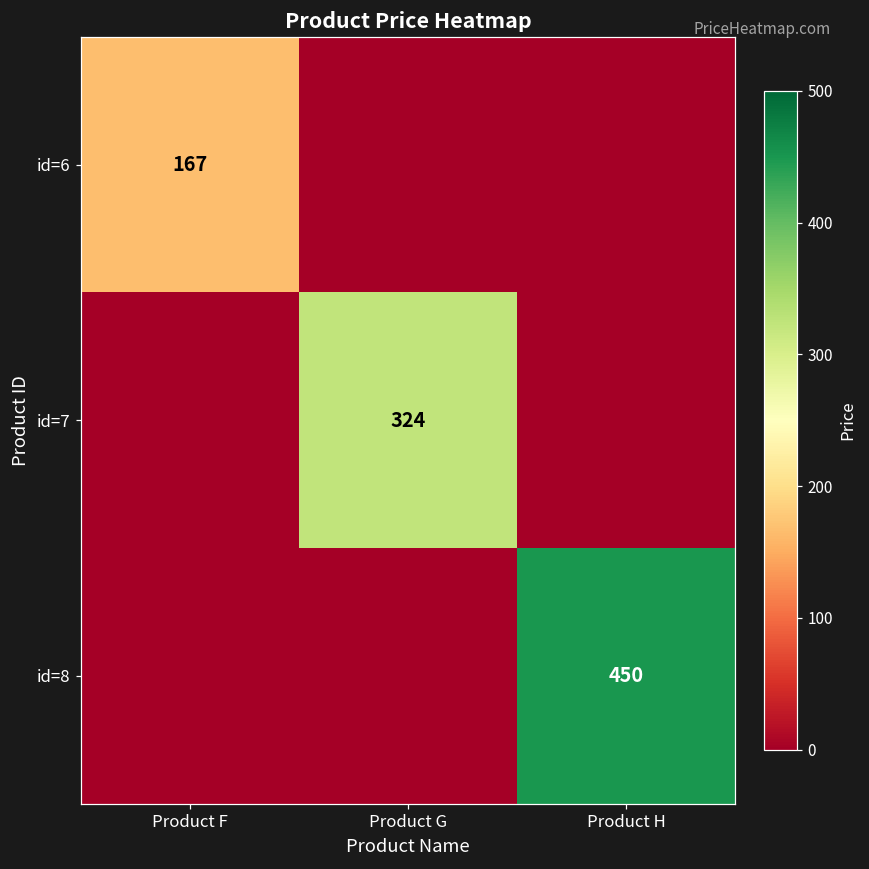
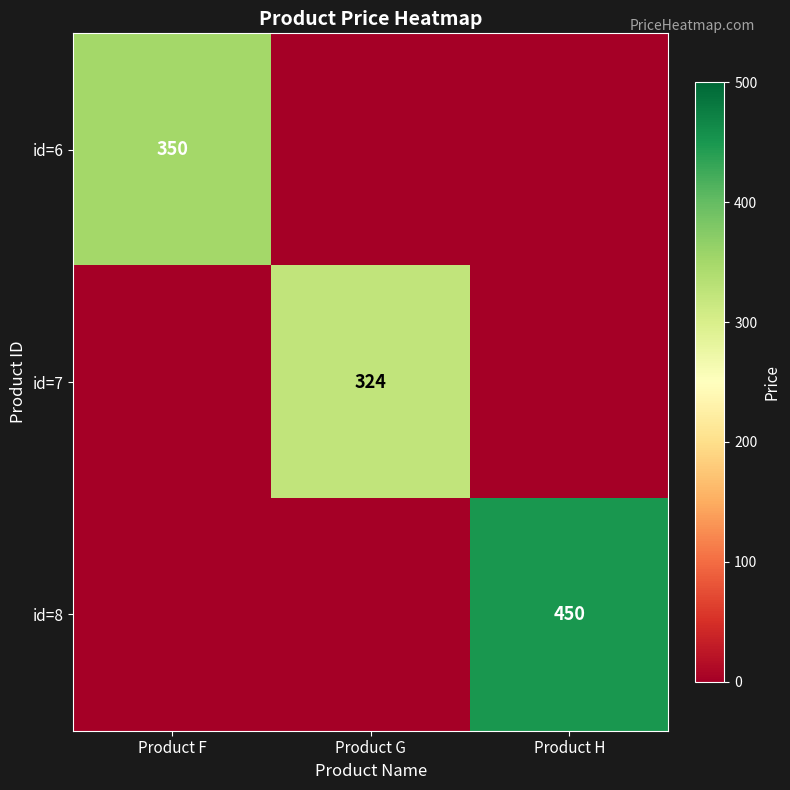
  {
    "id=6": {
-     "Product F": 167
+     "Product F": 350
    },
    "id=7": {
      "Product G": 324
    },
    "id=8": {
      "Product H": 450
    }
  }
